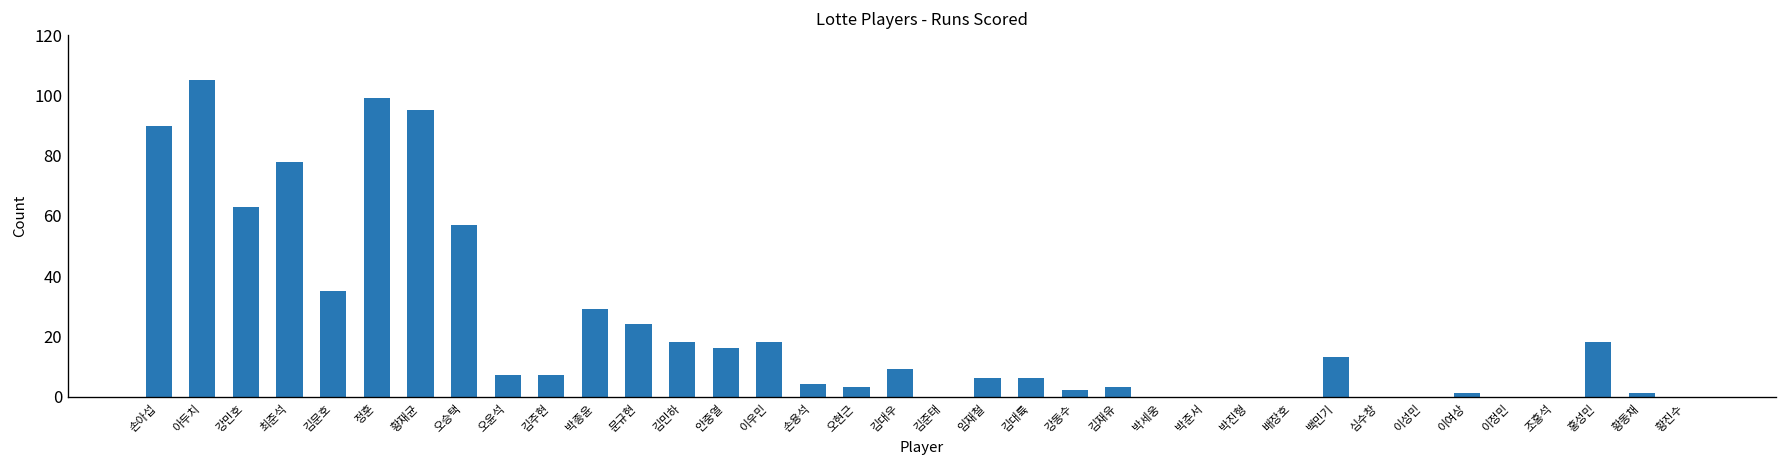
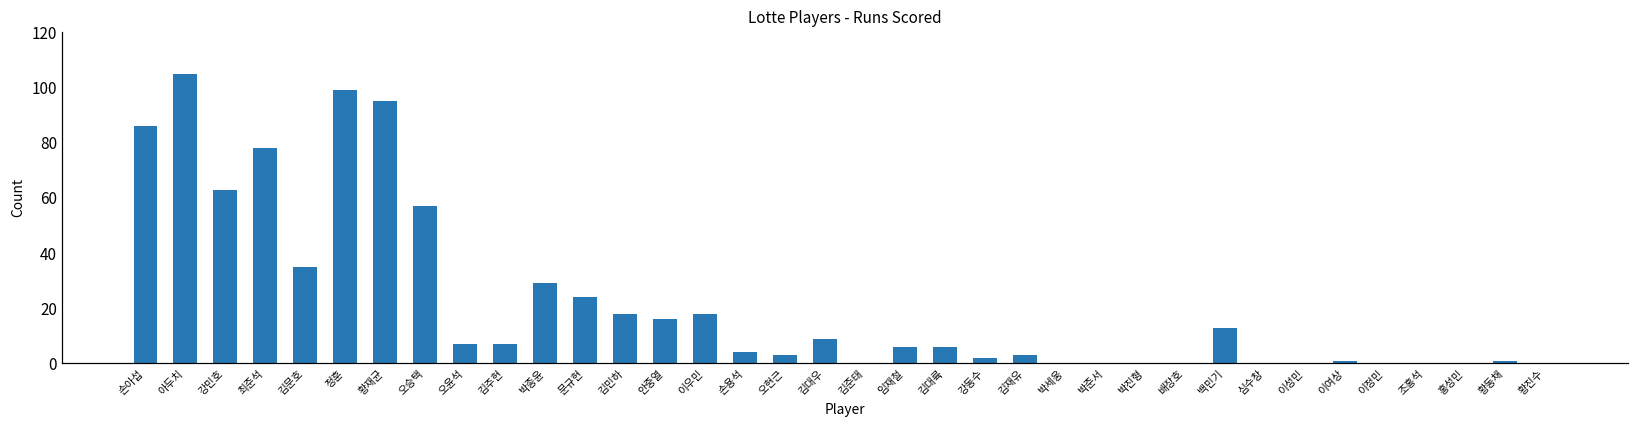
  {
-   "손아섭": 90,
+   "손아섭": 86,
    "아두치": 105,
    "강민호": 63,
    "최준석": 78,
    "김문호": 35,
    "정훈": 99,
    "황재균": 95,
    "오승택": 57,
    "오윤석": 7,
    "김주현": 7,
    "박종윤": 29,
    "문규현": 24,
    "김민하": 18,
    "안중열": 16,
    "이우민": 18,
    "손용석": 4,
    "오현근": 3,
    "김대우": 9,
    "김준태": 0,
    "임재철": 6,
    "김대륙": 6,
    "강동수": 2,
    "김재유": 3,
    "박세웅": 0,
    "박준서": 0,
    "박진형": 0,
    "배장호": 0,
    "백민기": 13,
    "심수창": 0,
    "이성민": 0,
    "이여상": 1,
    "이정민": 0,
    "조홍석": 0,
-   "홍성민": 18,
+   "홍성민": 0,
    "황동채": 1,
    "황진수": 0
  }
